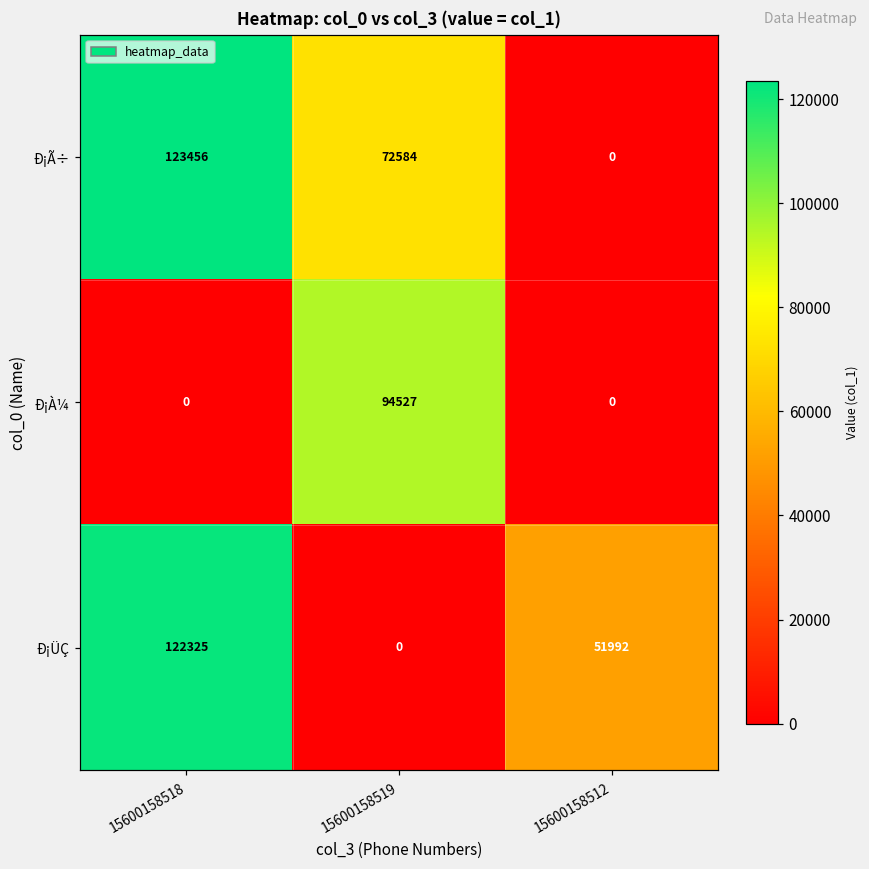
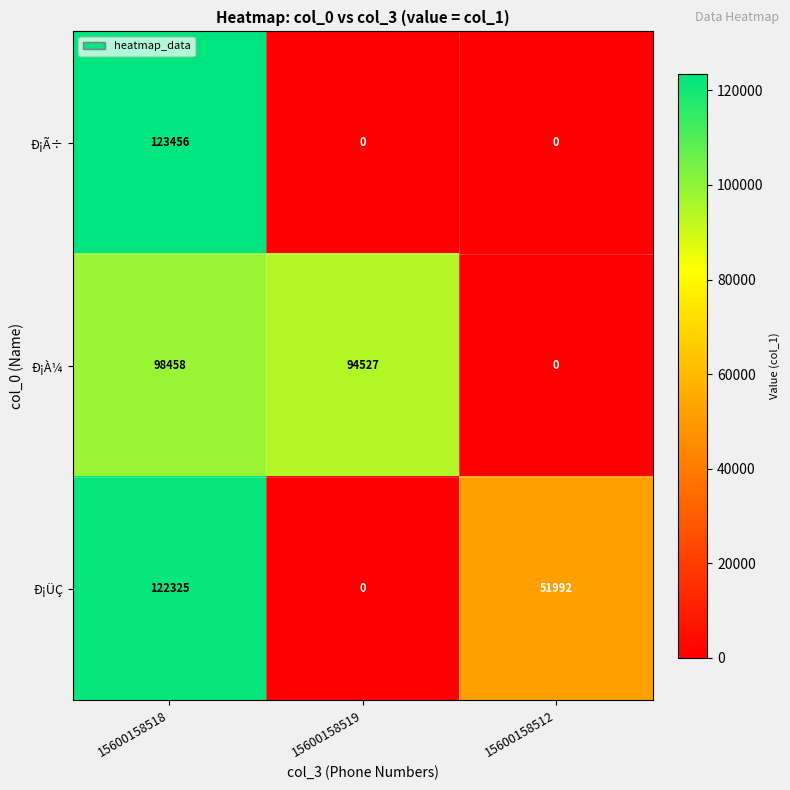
  {
    "Ð¡Ã÷": {
      "15600158518": 123456,
-     "15600158519": 72584,
+     "15600158519": 0,
      "15600158512": 0
    },
    "Ð¡À¼": {
-     "15600158518": 0,
+     "15600158518": 98458,
      "15600158519": 94527,
      "15600158512": 0
    },
    "Ð¡ÜÇ": {
      "15600158518": 122325,
      "15600158519": 0,
      "15600158512": 51992
    }
  }
